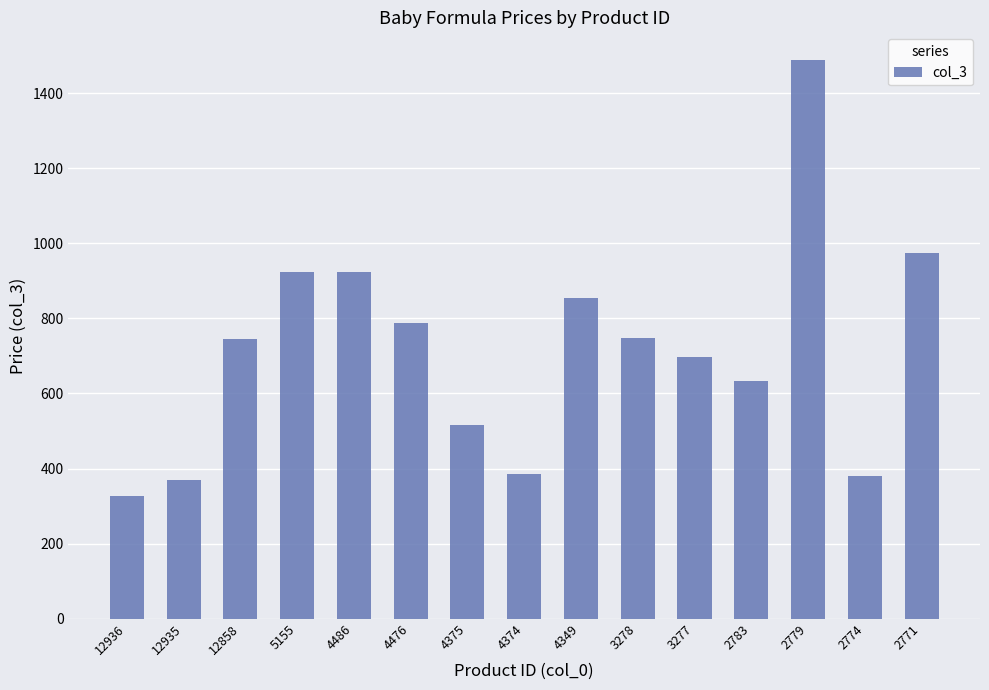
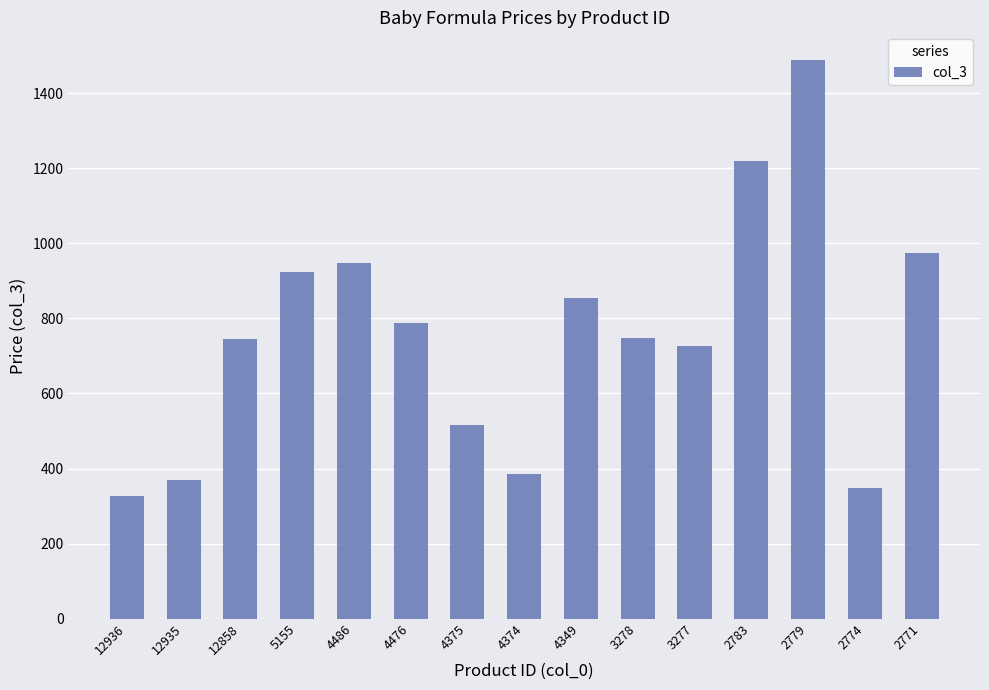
  {
    "12936": 330,
    "12935": 370,
    "12858": 750,
    "5155": 920,
-   "4486": 920,
+   "4486": 950,
    "4476": 790,
    "4375": 520,
    "4374": 390,
    "4349": 850,
    "3278": 750,
-   "3277": 700,
-   "2783": 630,
+   "3277": 730,
+   "2783": 1220,
    "2779": 1490,
-   "2774": 380,
+   "2774": 350,
    "2771": 970
  }
